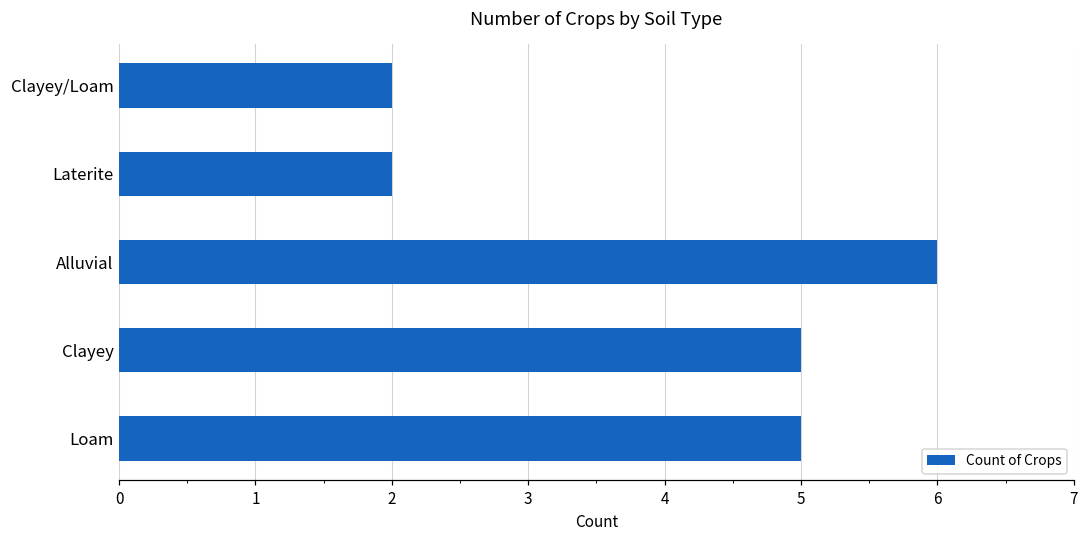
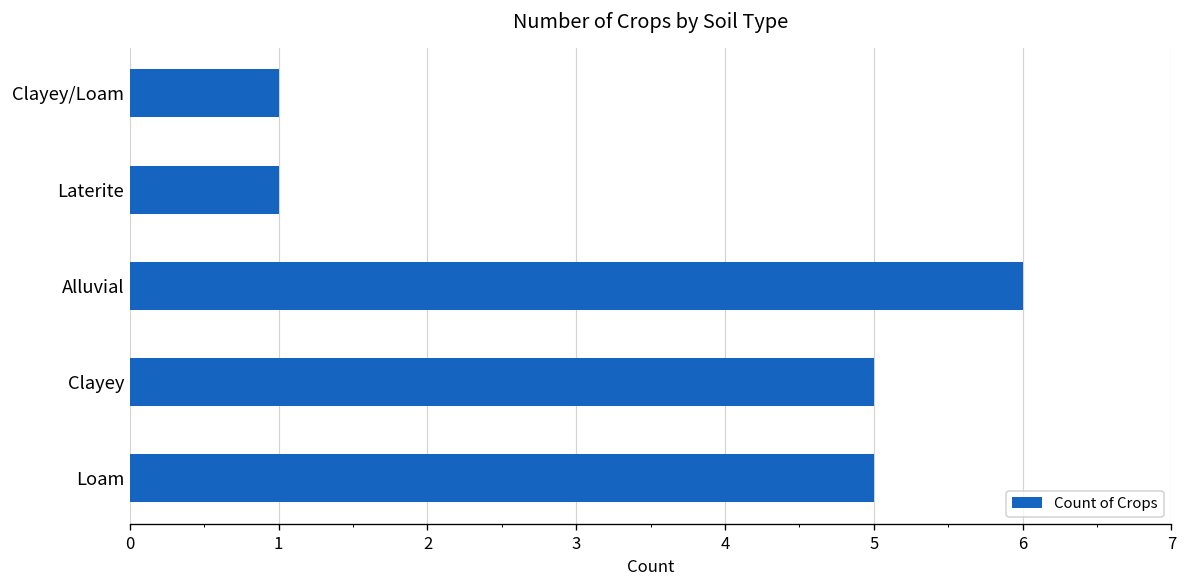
  {
-   "Clayey/Loam": 2,
-   "Laterite": 2,
+   "Clayey/Loam": 1,
+   "Laterite": 1,
    "Alluvial": 6,
    "Clayey": 5,
    "Loam": 5
  }
